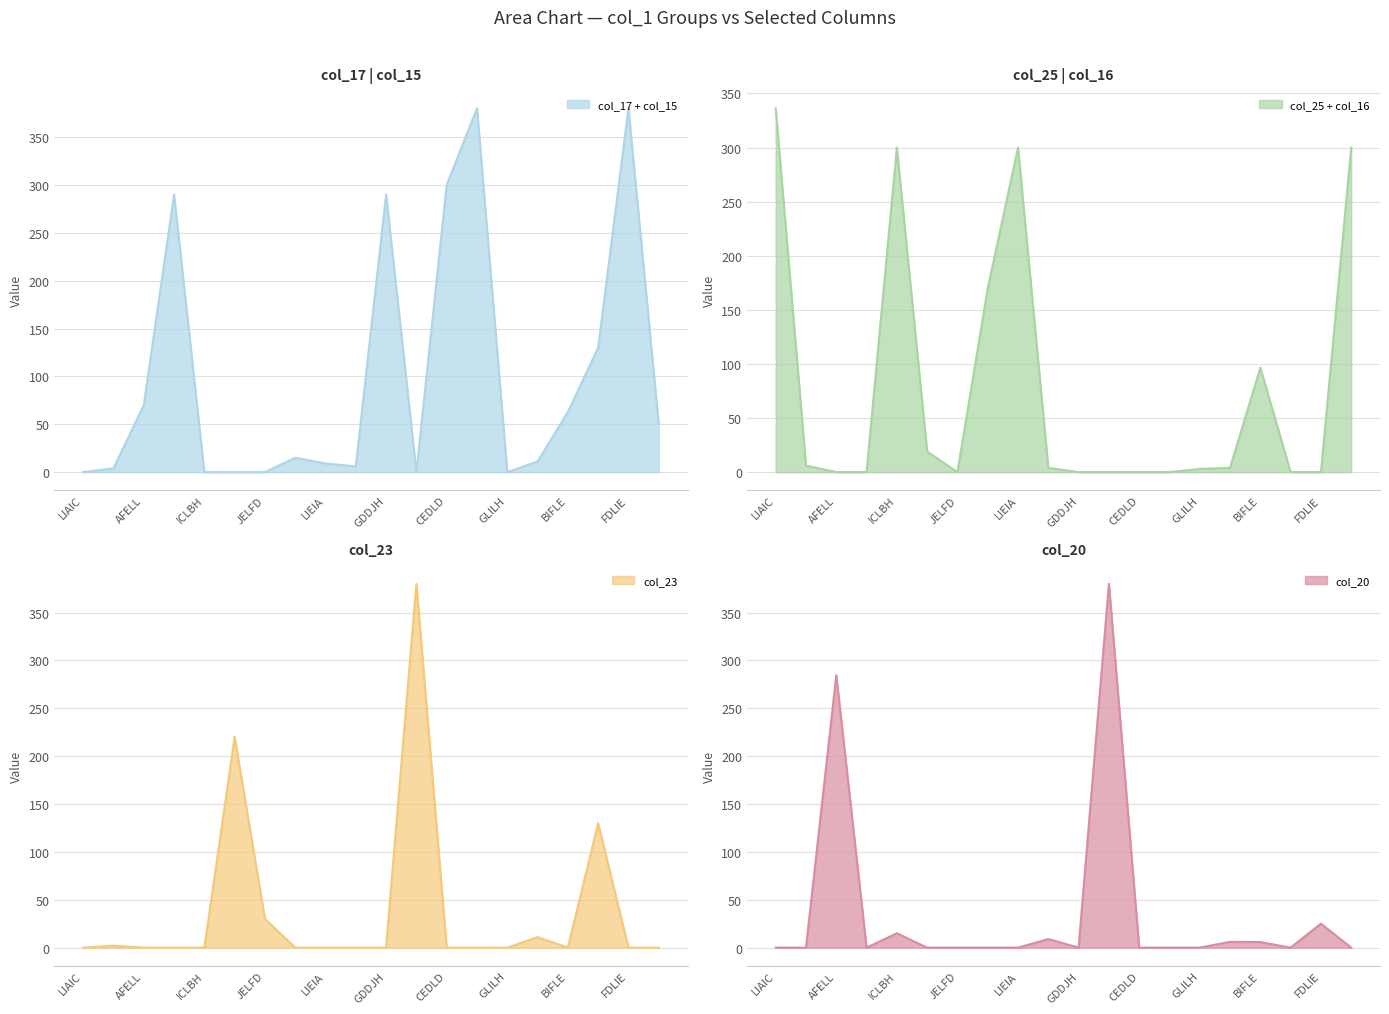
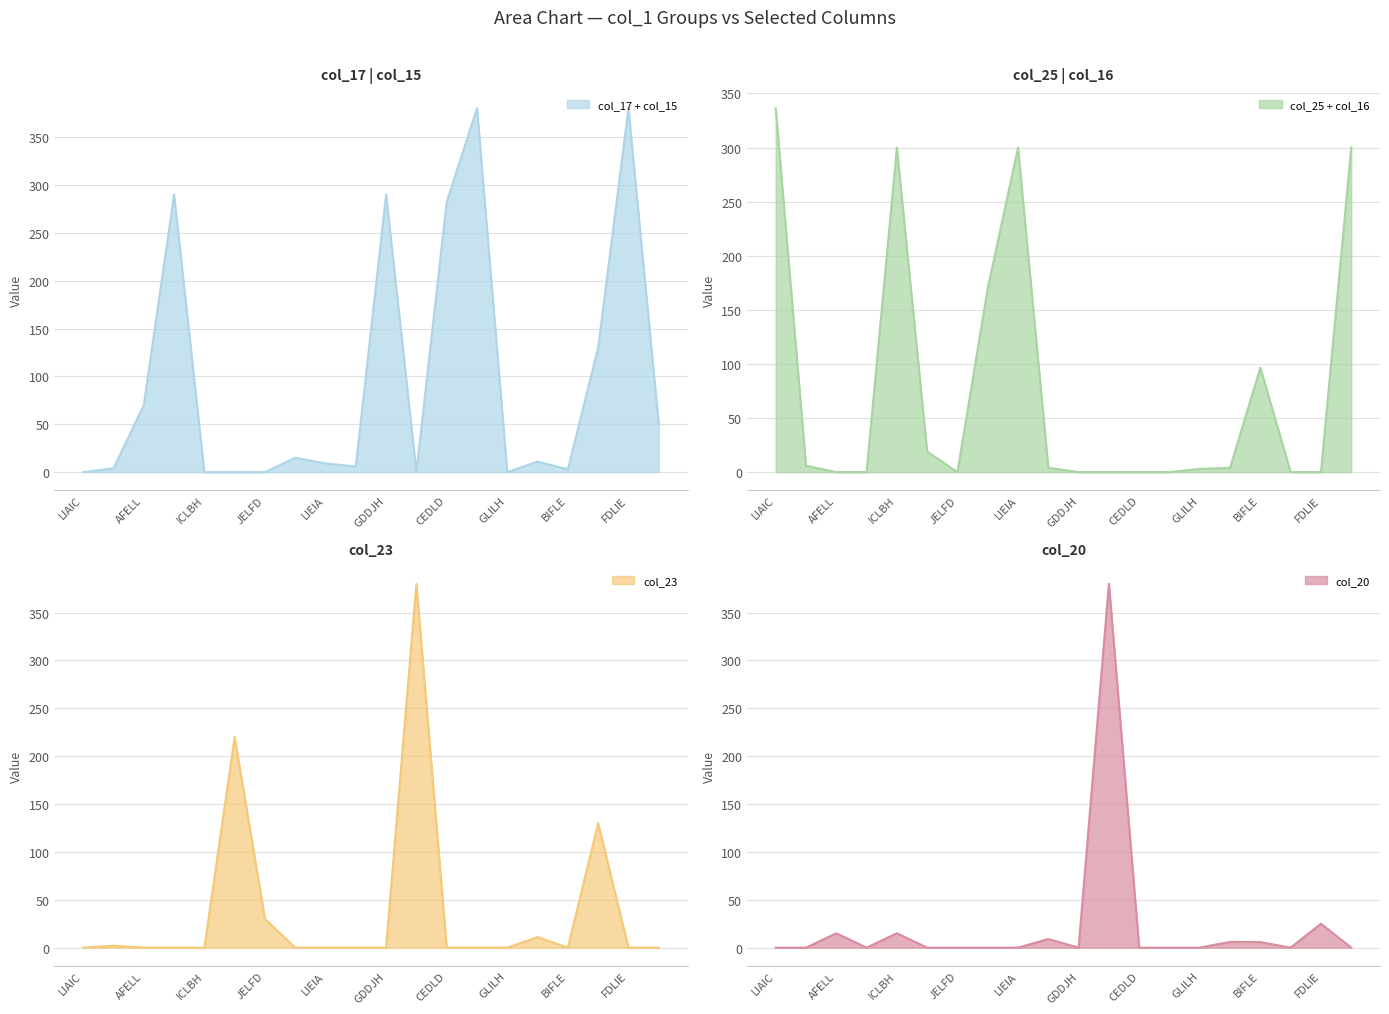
  {
    "col_17 | col_15": {
      "LIAIC": 0,
      "AFELL": 70,
      "ICLBH": 0,
      "JELFD": 0,
      "LIEIA": 10,
      "GDDJH": 290,
-     "CEDLD": 300,
+     "CEDLD": 280,
      "GLILH": 0,
-     "BIFLE": 60,
+     "BIFLE": 0,
      "FDLIE": 380
    },
    "col_25 | col_16": {
      "LIAIC": 336,
      "AFELL": 0,
      "ICLBH": 300,
      "JELFD": 0,
      "LIEIA": 300,
      "GDDJH": 0,
      "CEDLD": 0,
      "GLILH": 3,
      "BIFLE": 97,
      "FDLIE": 0
    },
    "col_23": {
      "LIAIC": 0,
      "AFELL": 0,
      "ICLBH": 0,
      "JELFD": 30,
      "LIEIA": 0,
      "GDDJH": 0,
      "CEDLD": 0,
      "GLILH": 0,
      "BIFLE": 0,
      "FDLIE": 0
    },
    "col_20": {
      "LIAIC": 0,
-     "AFELL": 280,
+     "AFELL": 20,
      "ICLBH": 20,
      "JELFD": 0,
      "LIEIA": 0,
      "GDDJH": 0,
      "CEDLD": 0,
      "GLILH": 0,
      "BIFLE": 10,
      "FDLIE": 30
    }
  }
